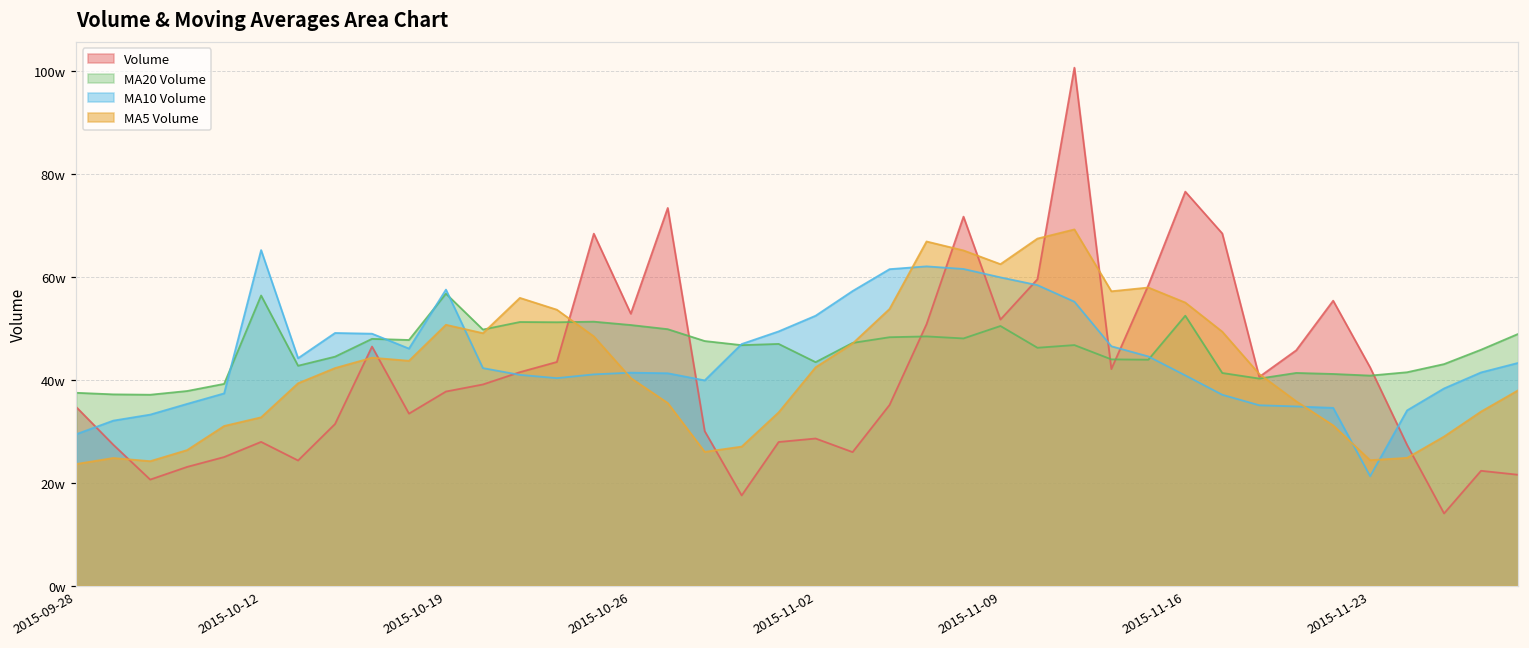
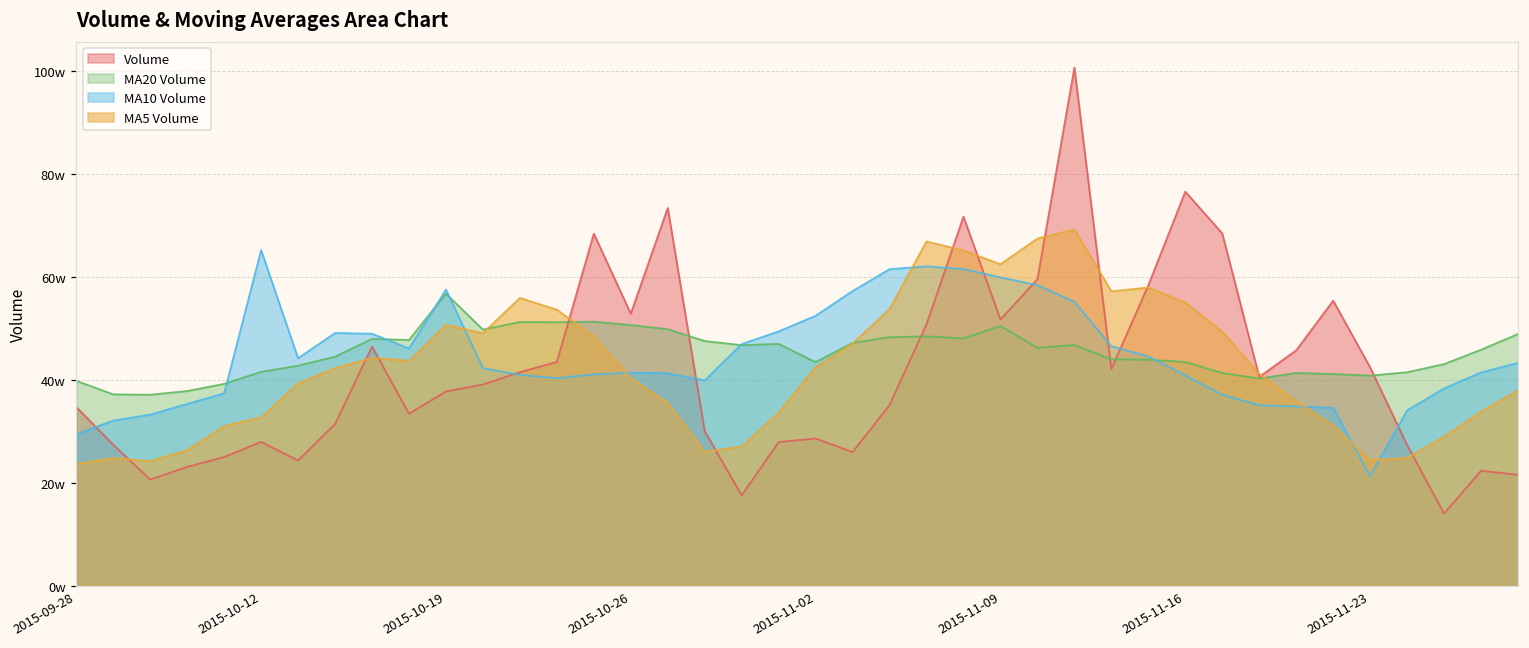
  {
    "Volume": {
      "2015-09-28": "35w",
      "2015-10-12": "28w",
      "2015-10-19": "38w",
      "2015-10-26": "53w",
      "2015-11-02": "29w",
      "2015-11-09": "52w",
      "2015-11-16": "77w",
      "2015-11-23": "42w"
    },
    "MA20 Volume": {
-     "2015-09-28": "37w",
-     "2015-10-12": "56w",
+     "2015-09-28": "40w",
+     "2015-10-12": "42w",
      "2015-10-19": "57w",
      "2015-10-26": "51w",
      "2015-11-02": "43w",
      "2015-11-09": "50w",
-     "2015-11-16": "52w",
+     "2015-11-16": "43w",
      "2015-11-23": "41w"
    },
    "MA10 Volume": {
      "2015-09-28": "29w",
      "2015-10-12": "65w",
      "2015-10-19": "57w",
      "2015-10-26": "41w",
      "2015-11-02": "52w",
      "2015-11-09": "60w",
      "2015-11-16": "41w",
      "2015-11-23": "21w"
    },
    "MA5 Volume": {
      "2015-09-28": "24w",
      "2015-10-12": "33w",
      "2015-10-19": "51w",
      "2015-10-26": "40w",
      "2015-11-02": "42w",
      "2015-11-09": "62w",
      "2015-11-16": "55w",
      "2015-11-23": "24w"
    }
  }
